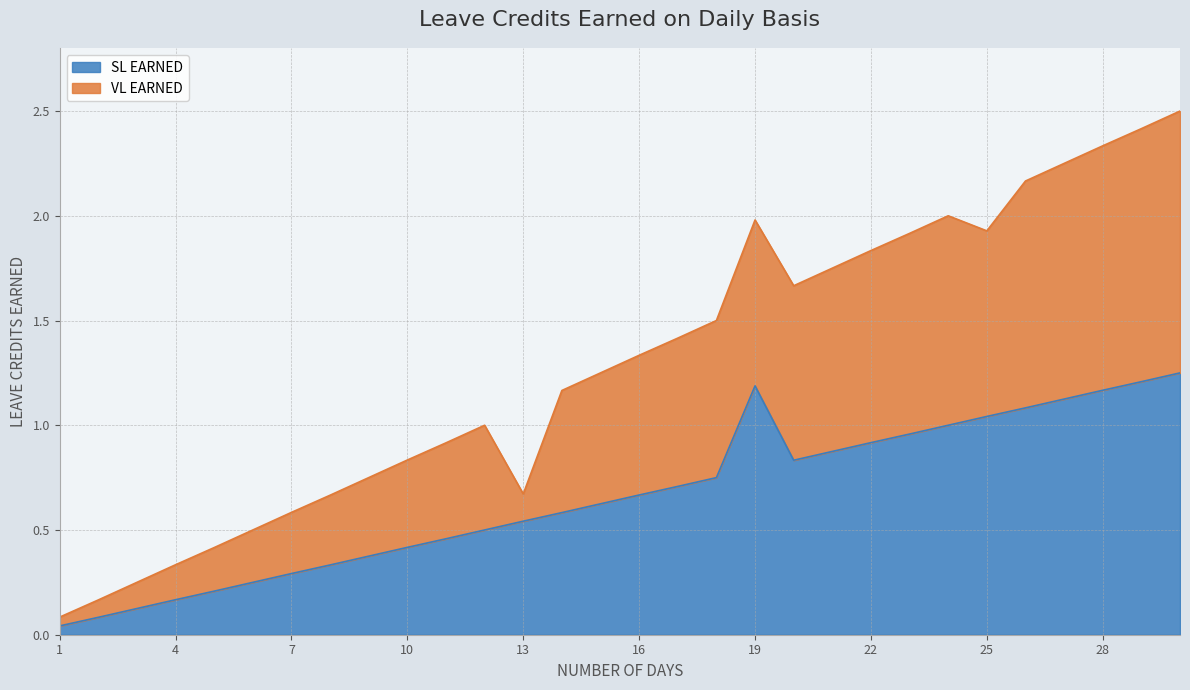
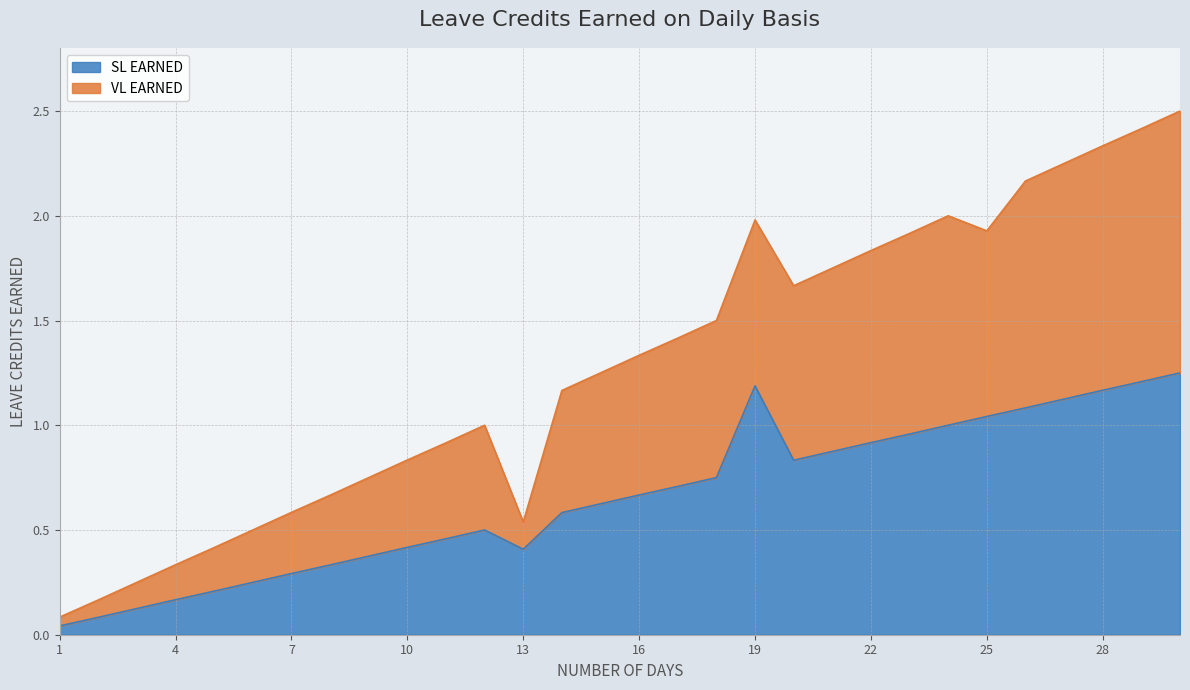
  {
    "SL EARNED": {
      "1": 0.04,
      "4": 0.17,
      "7": 0.29,
      "10": 0.42,
-     "13": 0.54,
+     "13": 0.41,
      "16": 0.67,
      "19": 1.19,
      "22": 0.92,
      "25": 1.04,
      "28": 1.17
    },
    "VL EARNED": {
      "1": 0.04,
      "4": 0.17,
      "7": 0.29,
      "10": 0.42,
      "13": 0.13,
      "16": 0.67,
      "19": 0.79,
      "22": 0.92,
      "25": 0.89,
      "28": 1.17
    }
  }
